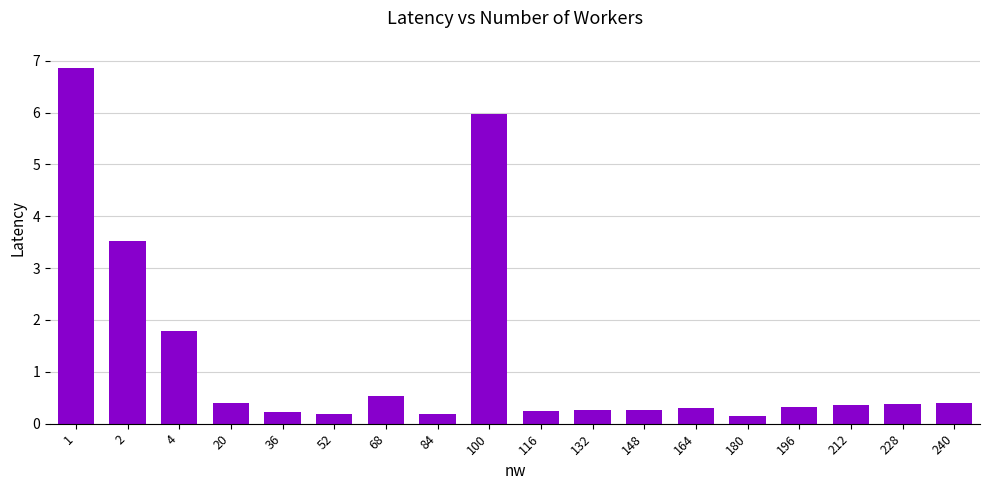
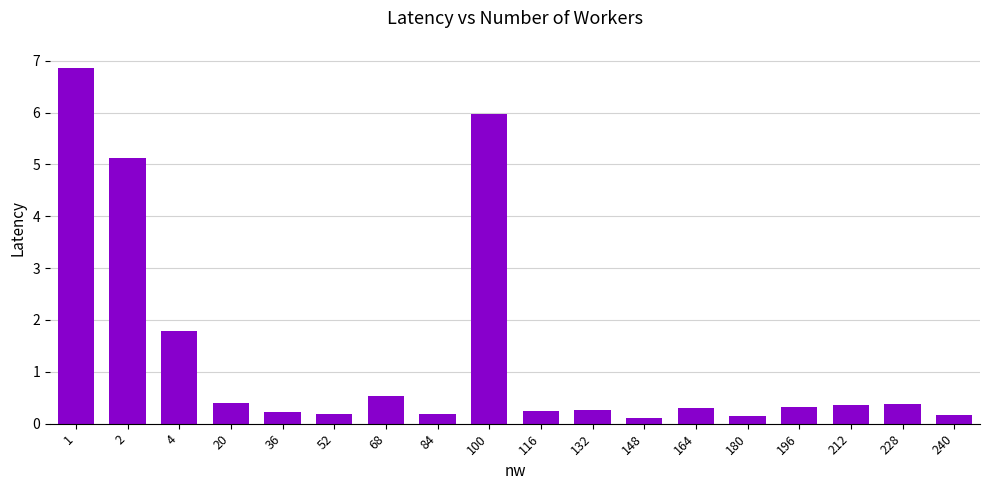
  {
    "1": 6.9,
-   "2": 3.5,
+   "2": 5.1,
    "4": 1.8,
    "20": 0.4,
    "36": 0.2,
    "52": 0.2,
    "68": 0.5,
    "84": 0.2,
    "100": 6.0,
    "116": 0.2,
    "132": 0.3,
-   "148": 0.3,
+   "148": 0.1,
    "164": 0.3,
    "180": 0.1,
    "196": 0.3,
    "212": 0.4,
    "228": 0.4,
-   "240": 0.4
+   "240": 0.2
  }
